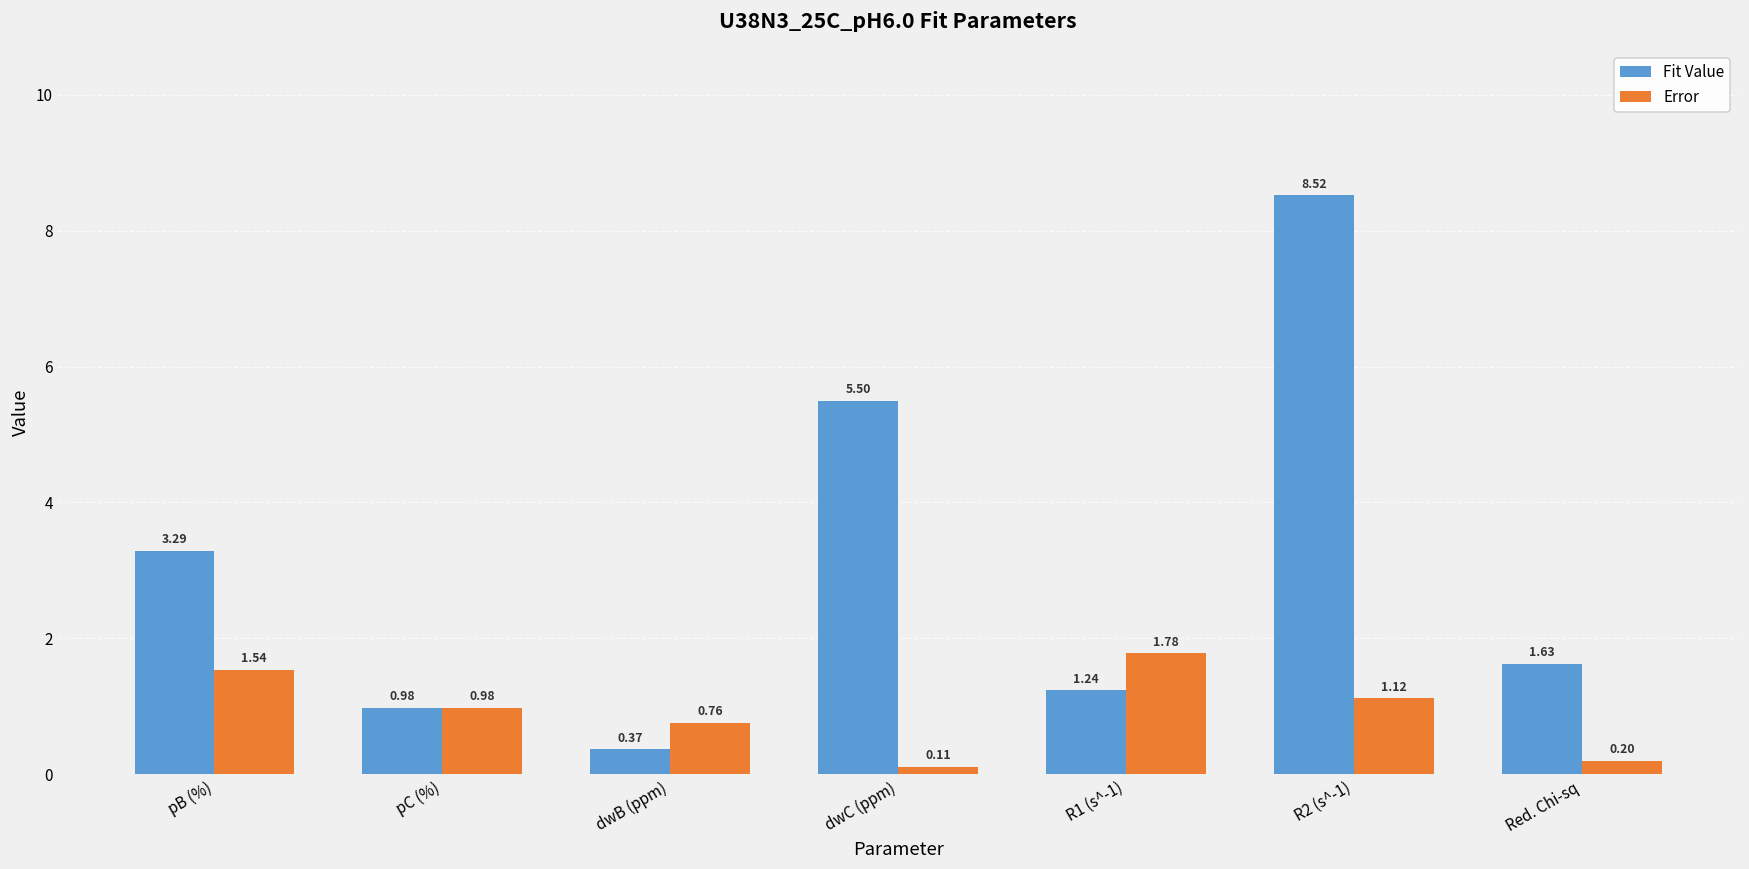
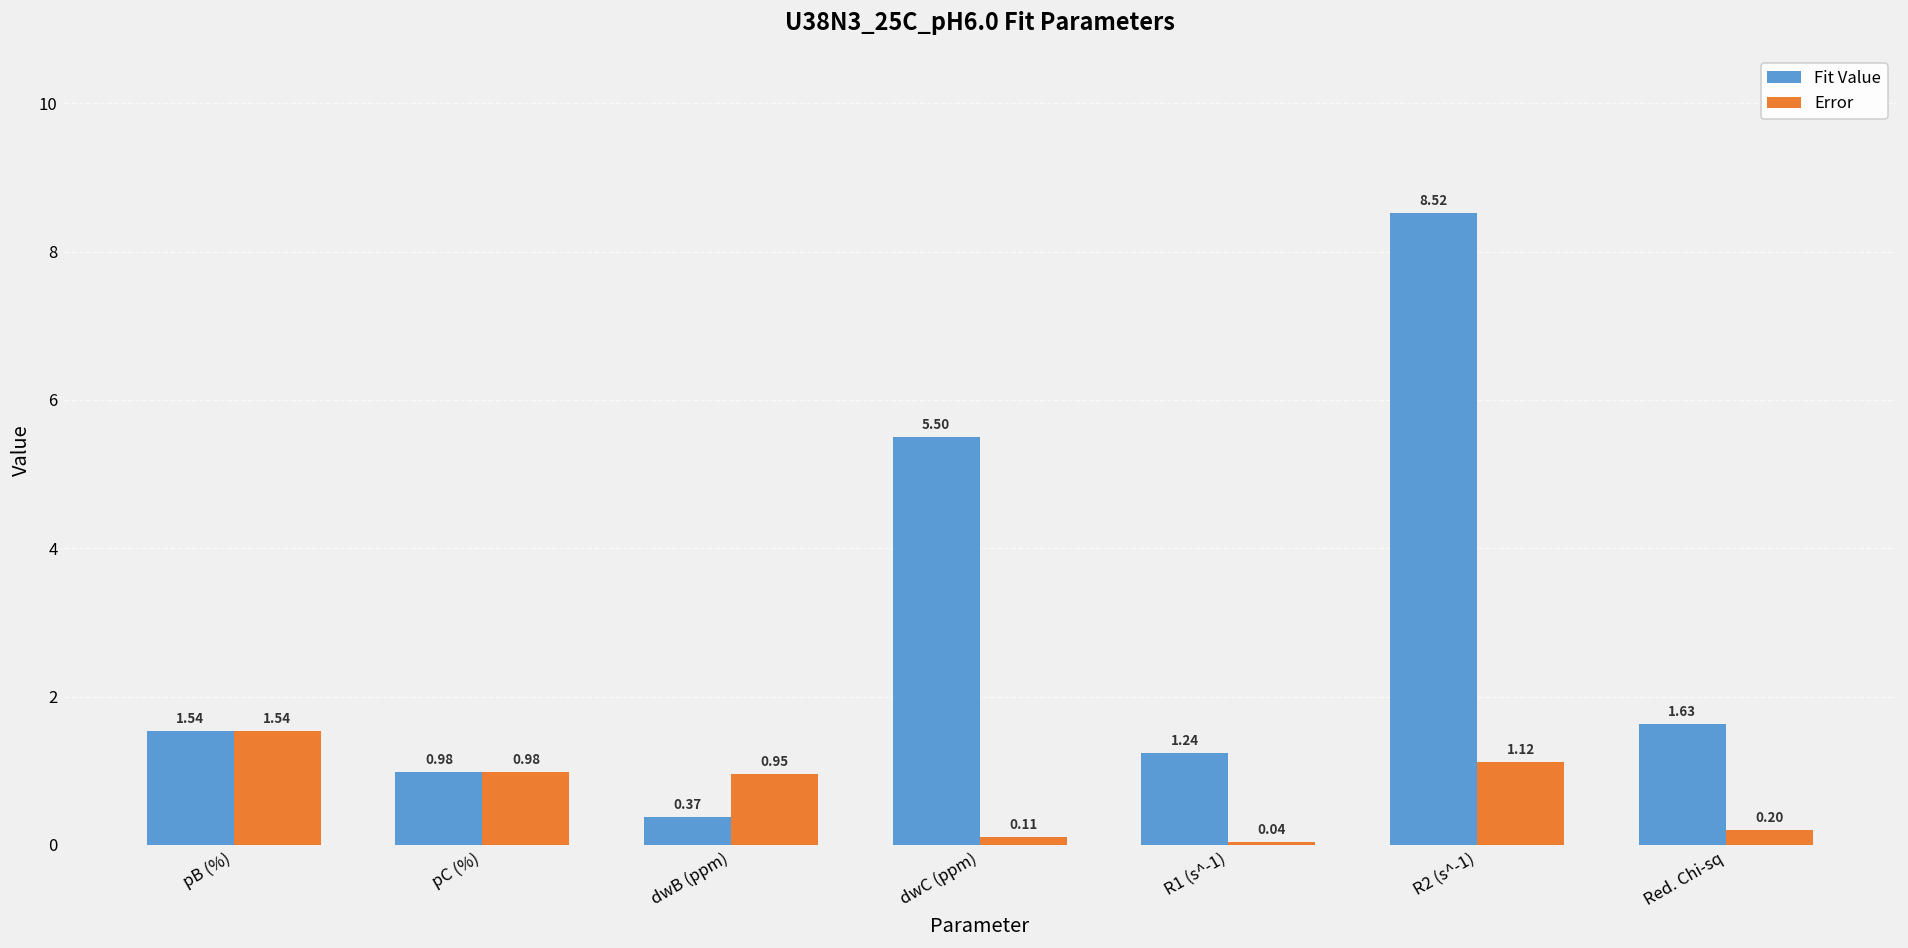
  {
    "Fit Value": {
-     "pB (%)": 3.29,
+     "pB (%)": 1.54,
      "pC (%)": 0.98,
      "dwB (ppm)": 0.37,
      "dwC (ppm)": 5.50,
      "R1 (s^-1)": 1.24,
      "R2 (s^-1)": 8.52,
      "Red. Chi-sq": 1.63
    },
    "Error": {
      "pB (%)": 1.54,
      "pC (%)": 0.98,
-     "dwB (ppm)": 0.76,
+     "dwB (ppm)": 0.95,
      "dwC (ppm)": 0.11,
-     "R1 (s^-1)": 1.78,
+     "R1 (s^-1)": 0.04,
      "R2 (s^-1)": 1.12,
      "Red. Chi-sq": 0.20
    }
  }
